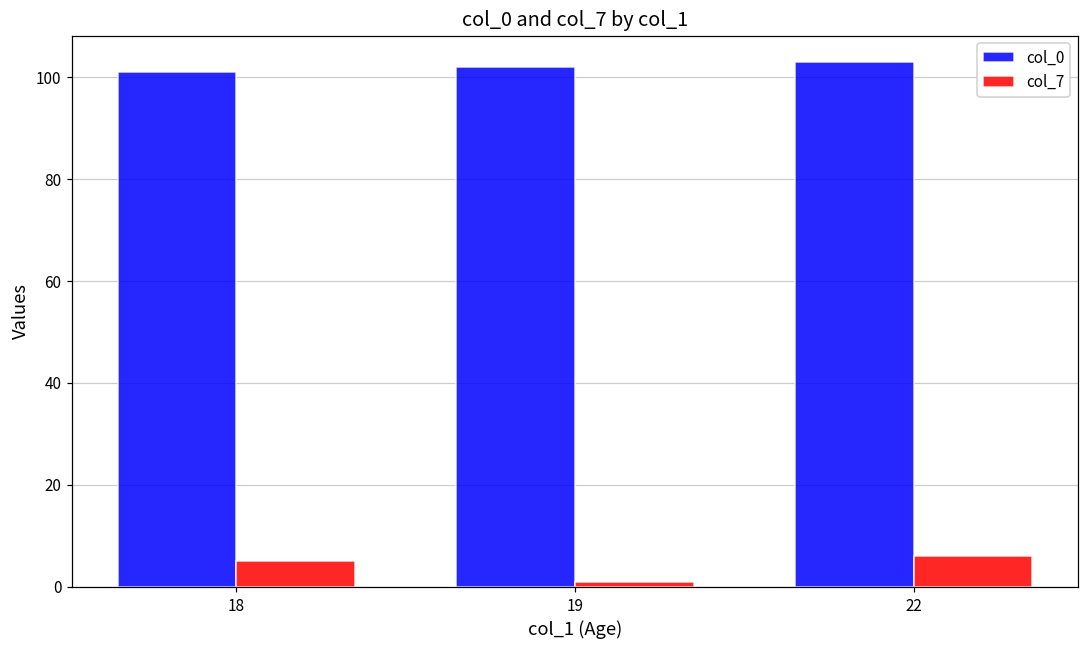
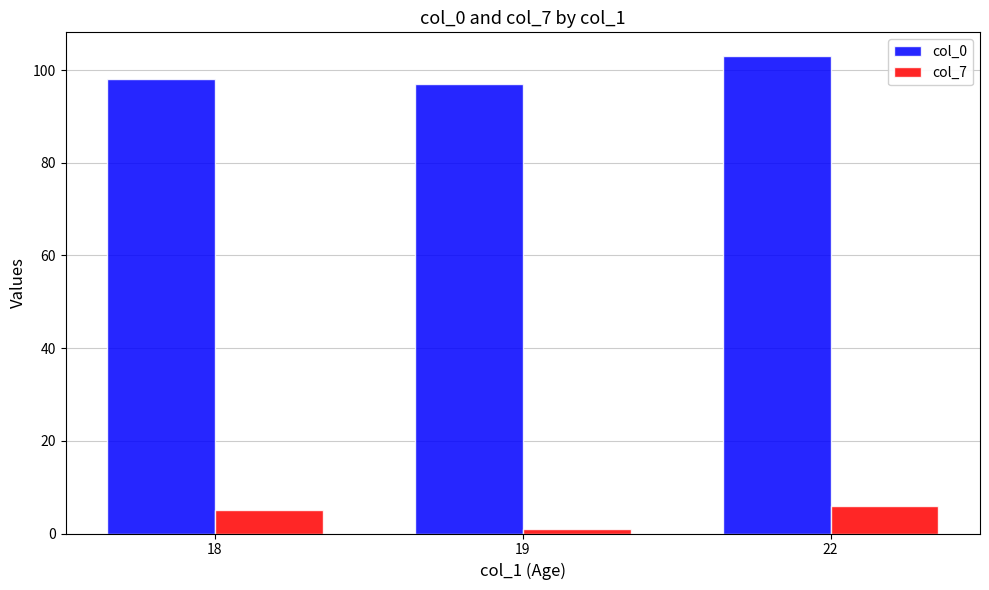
  {
    "col_0": {
-     "18": 101,
-     "19": 102,
+     "18": 98,
+     "19": 97,
      "22": 103
    },
    "col_7": {
      "18": 5,
      "19": 1,
      "22": 6
    }
  }
